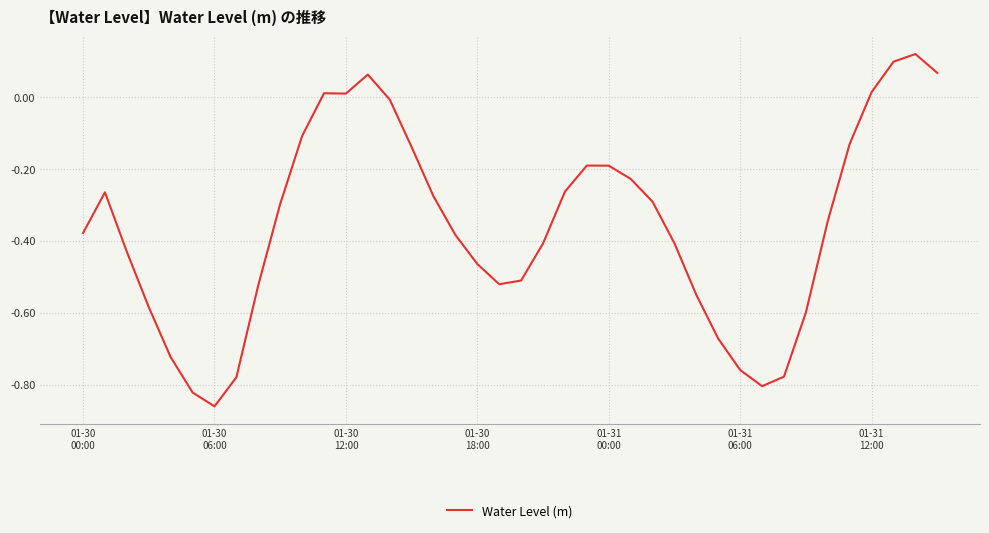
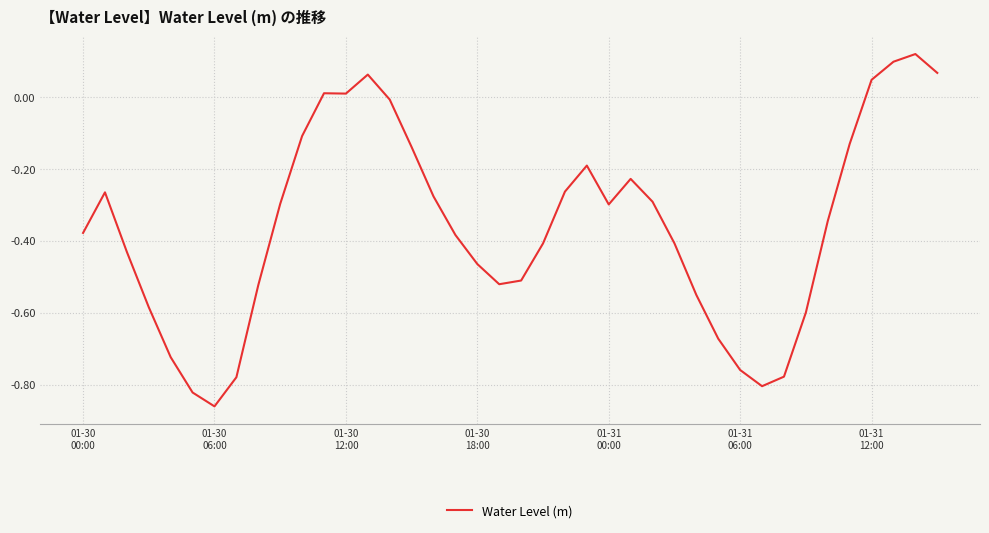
  {
    "01-30 00:00": -0.38,
    "01-30 06:00": -0.86,
    "01-30 12:00": 0.01,
    "01-30 18:00": -0.46,
-   "01-31 00:00": -0.19,
+   "01-31 00:00": -0.30,
    "01-31 06:00": -0.76,
-   "01-31 12:00": 0.01
+   "01-31 12:00": 0.05
  }
